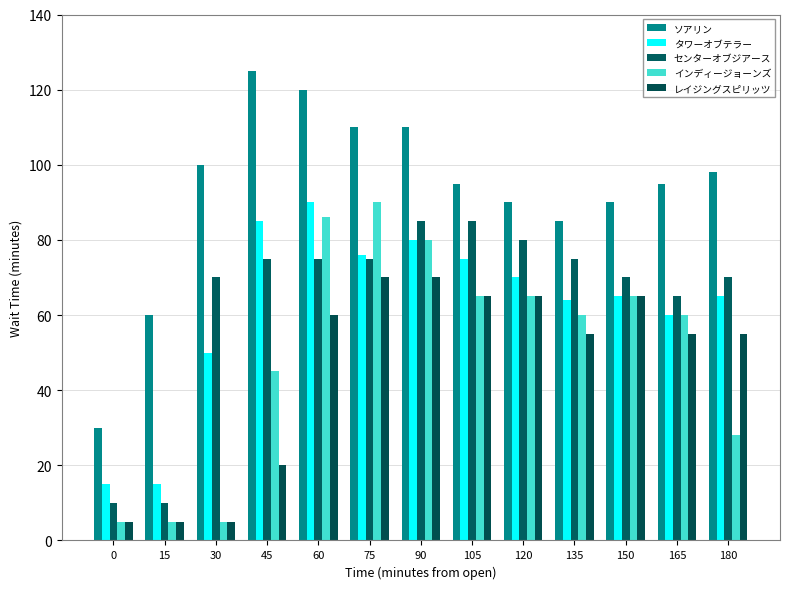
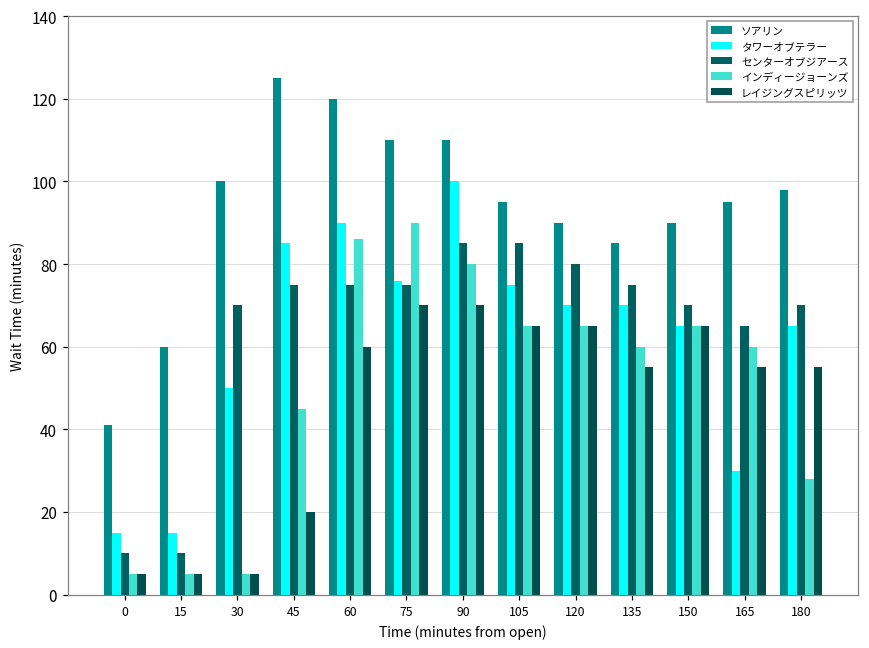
  {
    "ソアリン": {
-     "0": 30,
+     "0": 41,
      "15": 60,
      "30": 100,
      "45": 125,
      "60": 120,
      "75": 110,
      "90": 110,
      "105": 95,
      "120": 90,
      "135": 85,
      "150": 90,
      "165": 95,
      "180": 98
    },
    "タワーオブテラー": {
      "0": 15,
      "15": 15,
      "30": 50,
      "45": 85,
      "60": 90,
      "75": 76,
-     "90": 80,
+     "90": 100,
      "105": 75,
      "120": 70,
-     "135": 64,
+     "135": 70,
      "150": 65,
-     "165": 60,
+     "165": 30,
      "180": 65
    },
    "インディージョーンズ": {
      "0": 5,
      "15": 5,
      "30": 5,
      "45": 45,
      "60": 86,
      "75": 90,
      "90": 80,
      "105": 65,
      "120": 65,
      "135": 60,
      "150": 65,
      "165": 60,
      "180": 28
    }
  }
